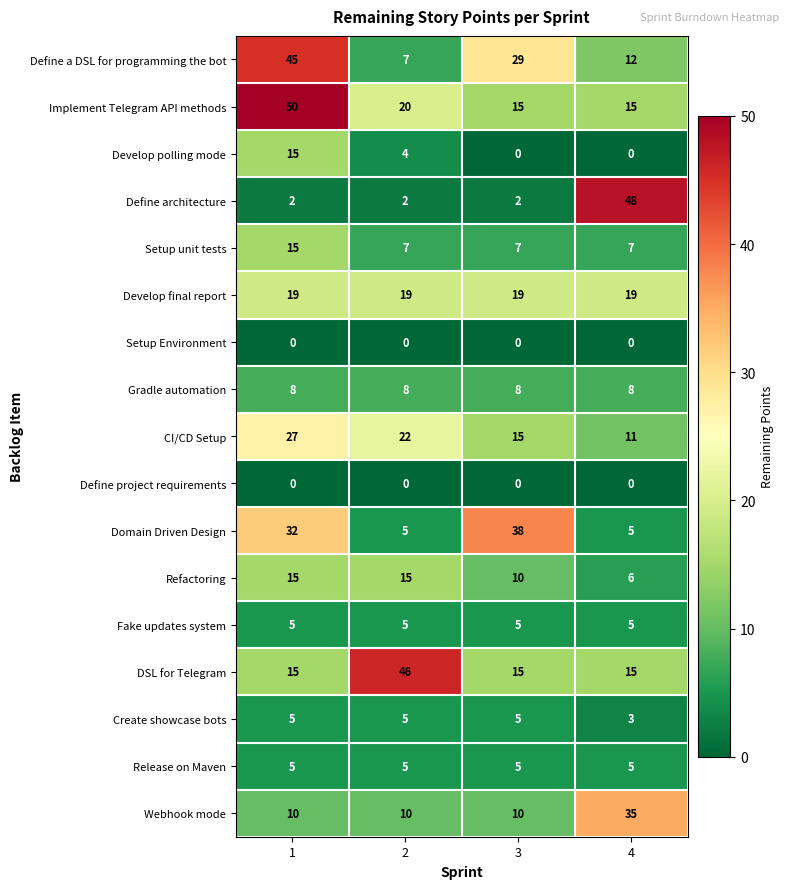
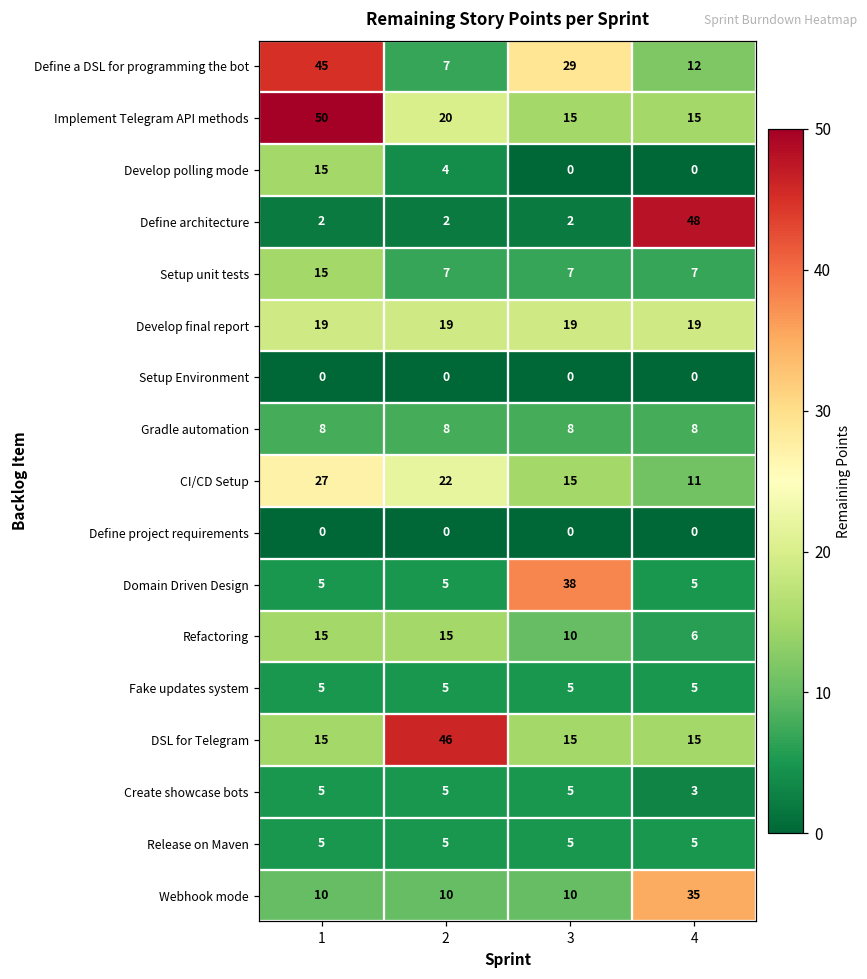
  {
    "Define a DSL for programming the bot": {
      "1": 45,
      "2": 7,
      "3": 29,
      "4": 12
    },
    "Implement Telegram API methods": {
      "1": 50,
      "2": 20,
      "3": 15,
      "4": 15
    },
    "Develop polling mode": {
      "1": 15,
      "2": 4,
      "3": 0,
      "4": 0
    },
    "Define architecture": {
      "1": 2,
      "2": 2,
      "3": 2,
      "4": 48
    },
    "Setup unit tests": {
      "1": 15,
      "2": 7,
      "3": 7,
      "4": 7
    },
    "Develop final report": {
      "1": 19,
      "2": 19,
      "3": 19,
      "4": 19
    },
    "Setup Environment": {
      "1": 0,
      "2": 0,
      "3": 0,
      "4": 0
    },
    "Gradle automation": {
      "1": 8,
      "2": 8,
      "3": 8,
      "4": 8
    },
    "CI/CD Setup": {
      "1": 27,
      "2": 22,
      "3": 15,
      "4": 11
    },
    "Define project requirements": {
      "1": 0,
      "2": 0,
      "3": 0,
      "4": 0
    },
    "Domain Driven Design": {
-     "1": 32,
+     "1": 5,
      "2": 5,
      "3": 38,
      "4": 5
    },
    "Refactoring": {
      "1": 15,
      "2": 15,
      "3": 10,
      "4": 6
    },
    "Fake updates system": {
      "1": 5,
      "2": 5,
      "3": 5,
      "4": 5
    },
    "DSL for Telegram": {
      "1": 15,
      "2": 46,
      "3": 15,
      "4": 15
    },
    "Create showcase bots": {
      "1": 5,
      "2": 5,
      "3": 5,
      "4": 3
    },
    "Release on Maven": {
      "1": 5,
      "2": 5,
      "3": 5,
      "4": 5
    },
    "Webhook mode": {
      "1": 10,
      "2": 10,
      "3": 10,
      "4": 35
    }
  }
